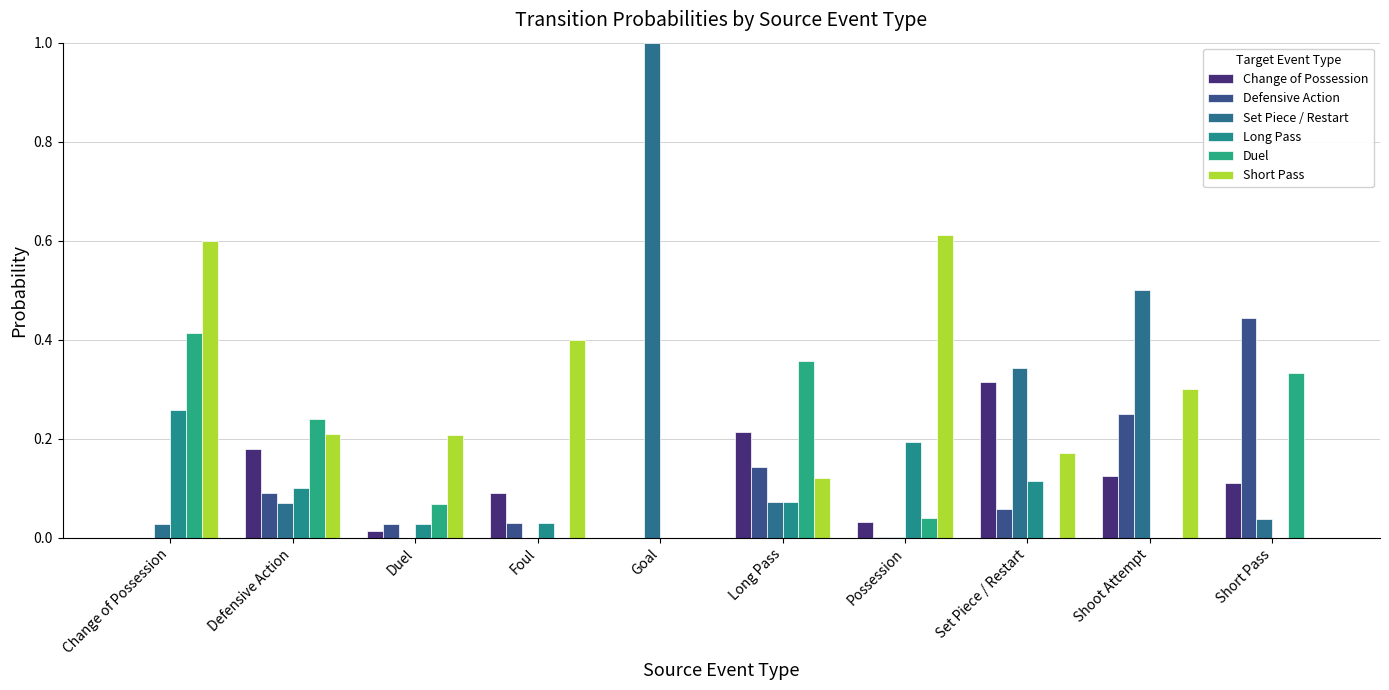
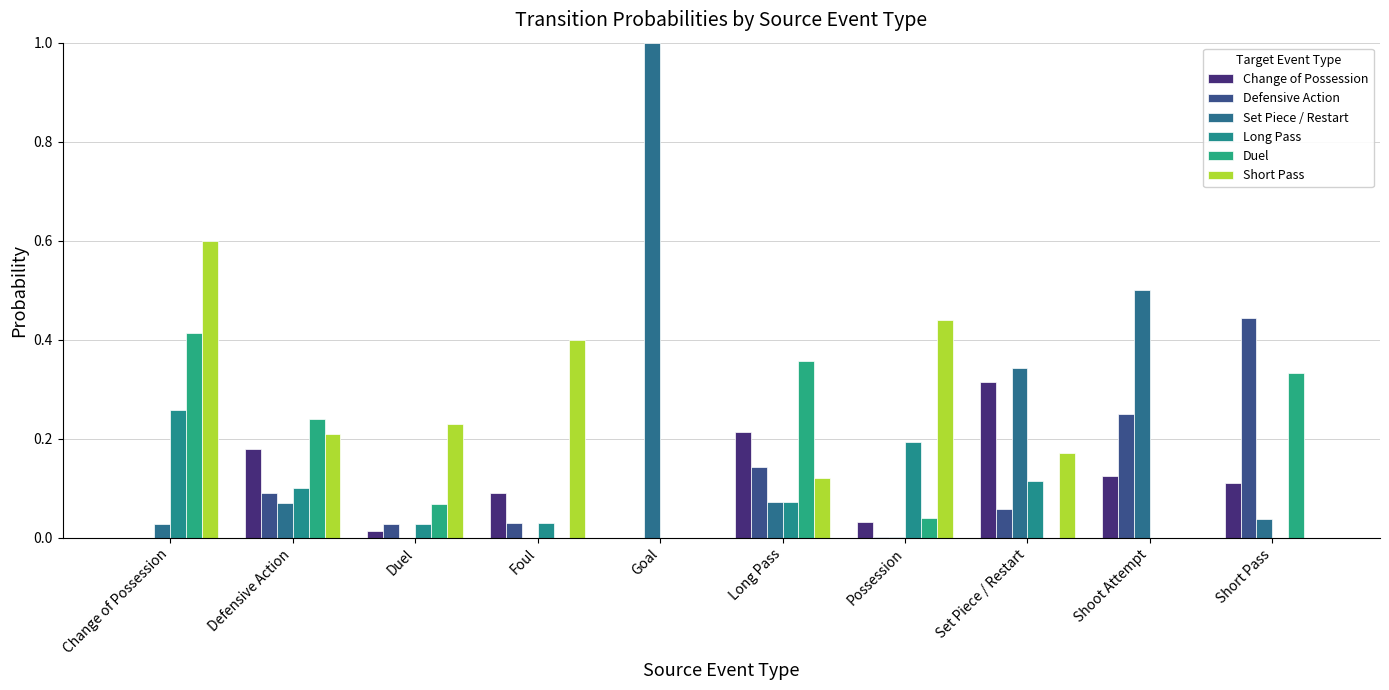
  {
    "Short Pass": {
      "Change of Possession": 0.60,
      "Defensive Action": 0.21,
-     "Duel": 0.21,
+     "Duel": 0.23,
      "Foul": 0.40,
      "Goal": 0.00,
      "Long Pass": 0.12,
-     "Possession": 0.61,
+     "Possession": 0.44,
      "Set Piece / Restart": 0.17,
-     "Shoot Attempt": 0.3,
+     "Shoot Attempt": 0.0,
      "Short Pass": 0.00
    }
  }
